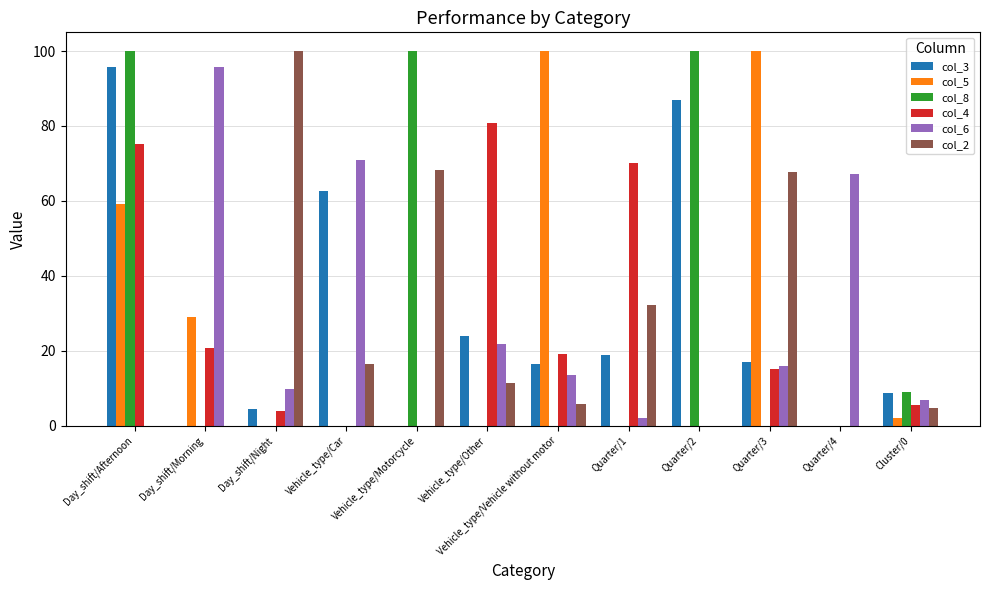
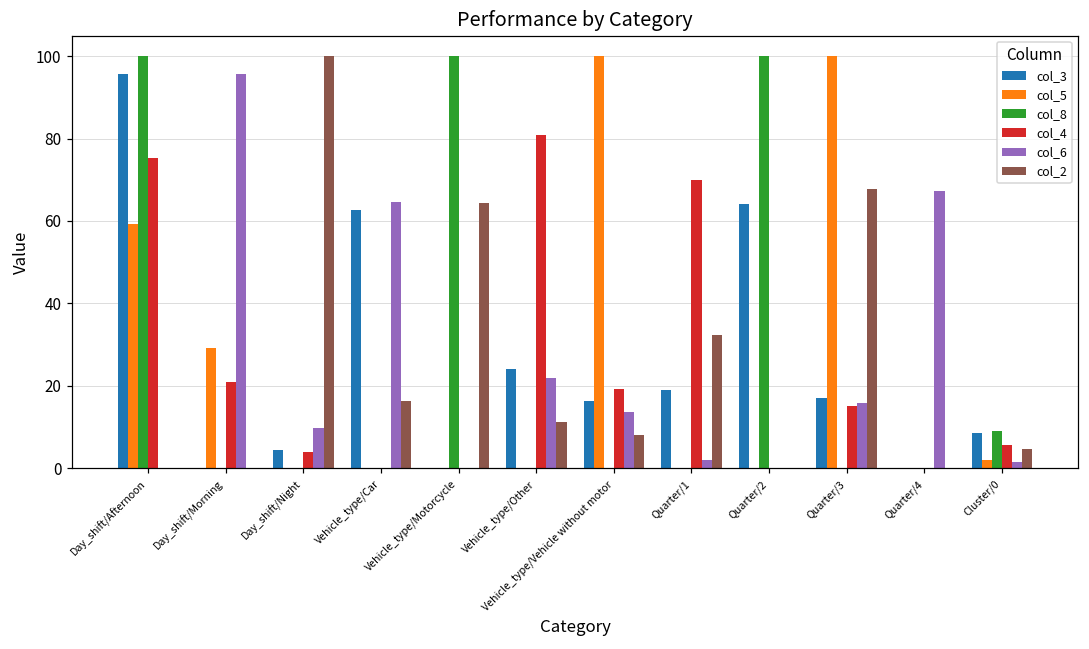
  {
    "col_3": {
      "Day_shift/Afternoon": 96,
      "Day_shift/Morning": 0,
      "Day_shift/Night": 4,
      "Vehicle_type/Car": 63,
      "Vehicle_type/Motorcycle": 0,
      "Vehicle_type/Other": 24,
      "Vehicle_type/Vehicle without motor": 16,
      "Quarter/1": 19,
-     "Quarter/2": 87,
+     "Quarter/2": 64,
      "Quarter/3": 17,
      "Quarter/4": 0,
      "Cluster/0": 9
    },
    "col_5": {
      "Day_shift/Afternoon": 59,
      "Day_shift/Morning": 29,
      "Day_shift/Night": 0,
      "Vehicle_type/Car": 0,
      "Vehicle_type/Motorcycle": 0,
      "Vehicle_type/Other": 0,
      "Vehicle_type/Vehicle without motor": 100,
      "Quarter/1": 0,
      "Quarter/2": 0,
      "Quarter/3": 100,
      "Quarter/4": 0,
      "Cluster/0": 2
    },
    "col_8": {
      "Day_shift/Afternoon": 100,
      "Day_shift/Morning": 0,
      "Day_shift/Night": 0,
      "Vehicle_type/Car": 0,
      "Vehicle_type/Motorcycle": 100,
      "Vehicle_type/Other": 0,
      "Vehicle_type/Vehicle without motor": 0,
      "Quarter/1": 0,
      "Quarter/2": 100,
      "Quarter/3": 0,
      "Quarter/4": 0,
      "Cluster/0": 9
    },
    "col_4": {
      "Day_shift/Afternoon": 75,
      "Day_shift/Morning": 21,
      "Day_shift/Night": 4,
      "Vehicle_type/Car": 0,
      "Vehicle_type/Motorcycle": 0,
      "Vehicle_type/Other": 81,
      "Vehicle_type/Vehicle without motor": 19,
      "Quarter/1": 70,
      "Quarter/2": 0,
      "Quarter/3": 15,
      "Quarter/4": 0,
      "Cluster/0": 6
    },
    "col_6": {
      "Day_shift/Afternoon": 0,
      "Day_shift/Morning": 96,
      "Day_shift/Night": 10,
-     "Vehicle_type/Car": 71,
+     "Vehicle_type/Car": 65,
      "Vehicle_type/Motorcycle": 0,
      "Vehicle_type/Other": 22,
      "Vehicle_type/Vehicle without motor": 14,
      "Quarter/1": 2,
      "Quarter/2": 0,
      "Quarter/3": 16,
      "Quarter/4": 67,
-     "Cluster/0": 7
+     "Cluster/0": 2
    },
    "col_2": {
      "Day_shift/Afternoon": 0,
      "Day_shift/Morning": 0,
      "Day_shift/Night": 100,
      "Vehicle_type/Car": 16,
-     "Vehicle_type/Motorcycle": 68,
+     "Vehicle_type/Motorcycle": 64,
      "Vehicle_type/Other": 11,
-     "Vehicle_type/Vehicle without motor": 6,
+     "Vehicle_type/Vehicle without motor": 8,
      "Quarter/1": 32,
      "Quarter/2": 0,
      "Quarter/3": 68,
      "Quarter/4": 0,
      "Cluster/0": 5
    }
  }
